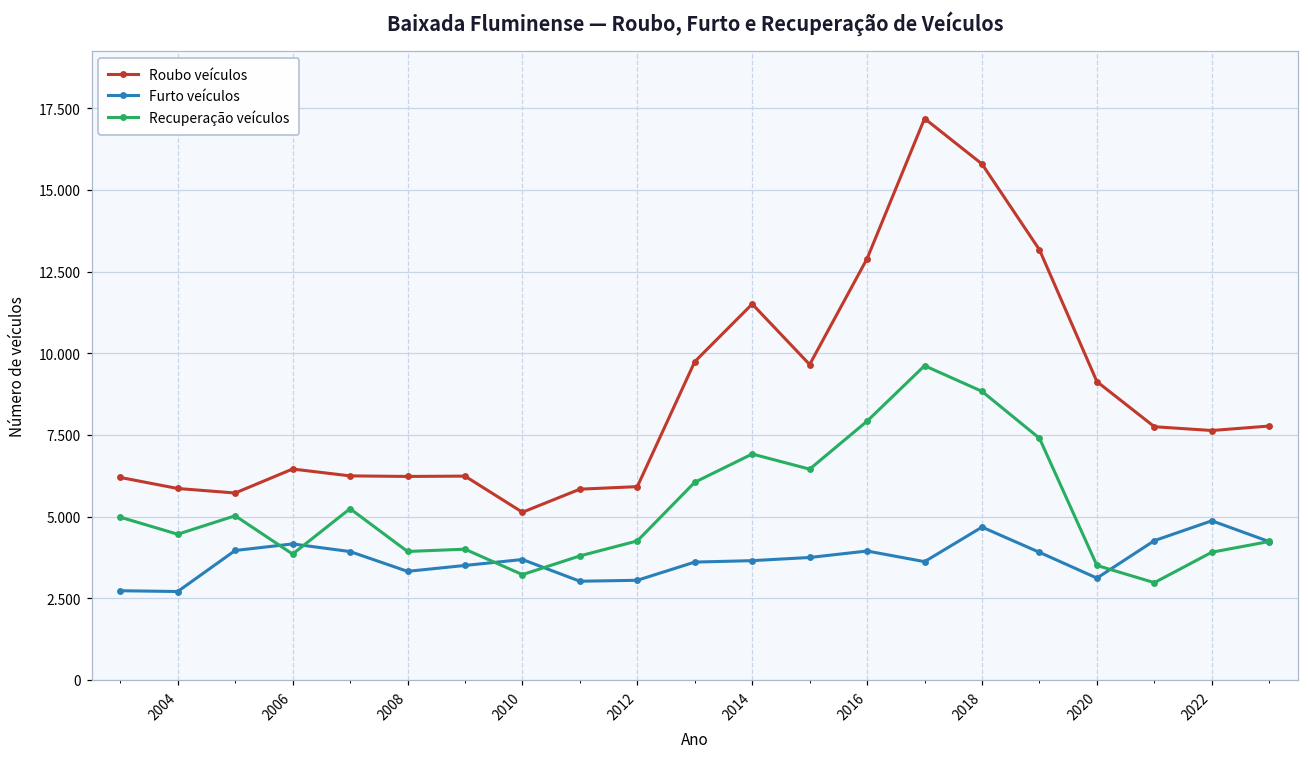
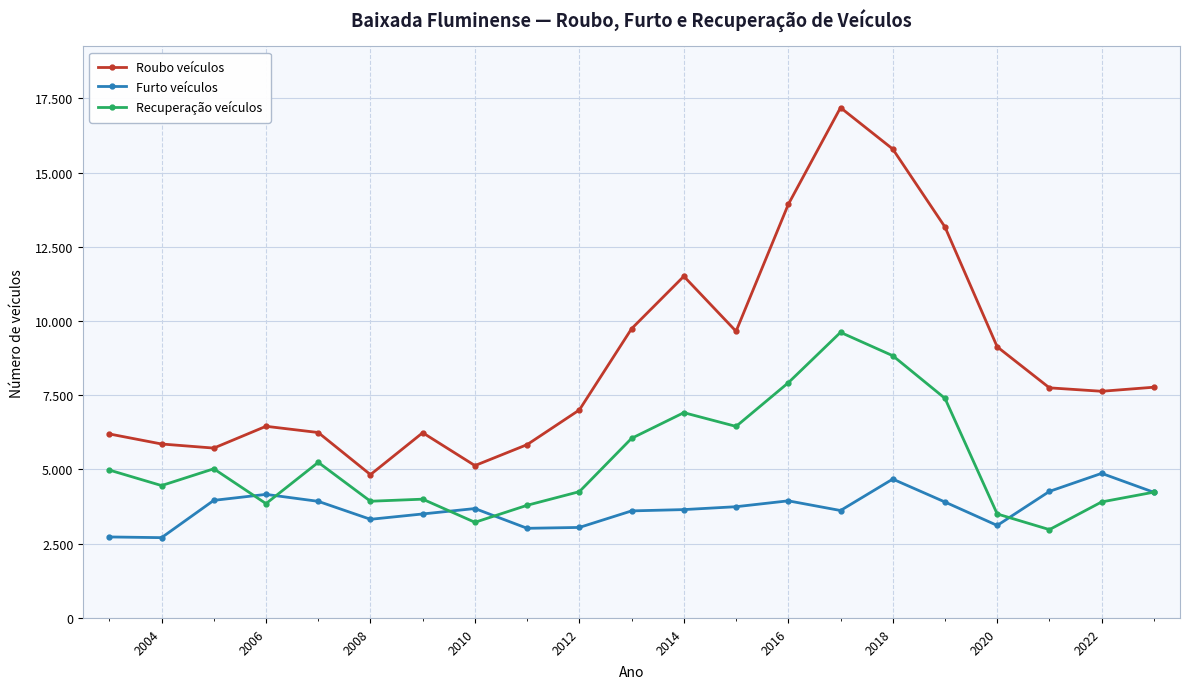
  {
    "Roubo veículos": {
      "2004": 5.9,
      "2006": 6.5,
-     "2008": 6.2,
+     "2008": 4.8,
      "2010": 5.1,
-     "2012": 5.9,
+     "2012": 7.0,
      "2014": 11.5,
-     "2016": 12.9,
+     "2016": 13.9,
      "2018": 15.8,
      "2020": 9.1,
      "2022": 7.6
    },
    "Furto veículos": {
      "2004": 2.7,
      "2006": 4.2,
      "2008": 3.3,
      "2010": 3.7,
      "2012": 3.0,
      "2014": 3.6,
      "2016": 3.9,
      "2018": 4.7,
      "2020": 3.1,
      "2022": 4.9
    },
    "Recuperação veículos": {
      "2004": 4.5,
      "2006": 3.9,
      "2008": 3.9,
      "2010": 3.2,
      "2012": 4.3,
      "2014": 6.9,
      "2016": 7.9,
      "2018": 8.8,
      "2020": 3.5,
      "2022": 3.9
    }
  }
